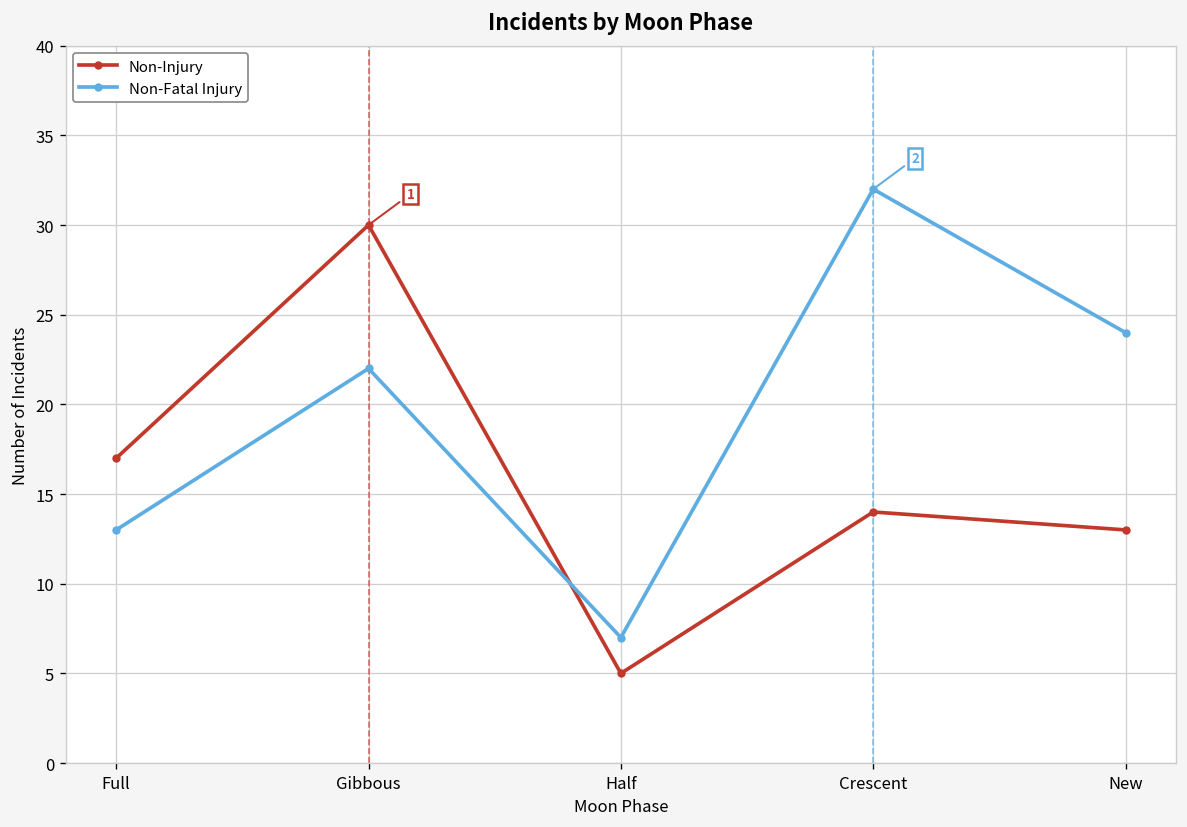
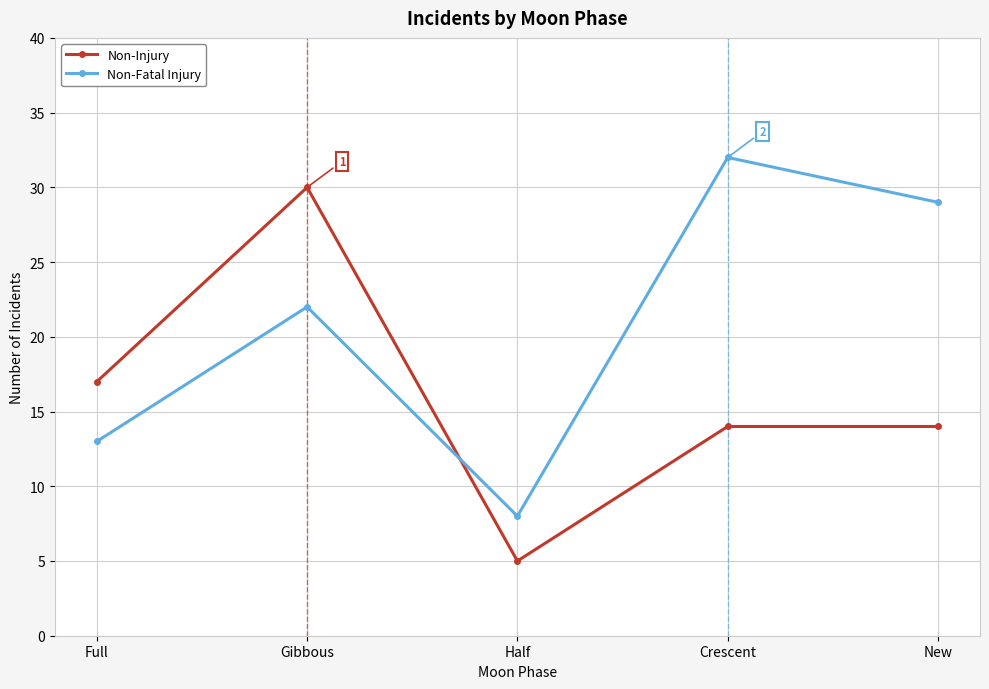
  {
    "Non-Injury": {
      "Full": 17,
      "Half": 5,
      "Crescent": 14,
-     "New": 13
+     "New": 14
    },
    "Non-Fatal Injury": {
      "Full": 13,
      "Gibbous": 22,
-     "Half": 7,
-     "New": 24
+     "Half": 8,
+     "New": 29
    }
  }
